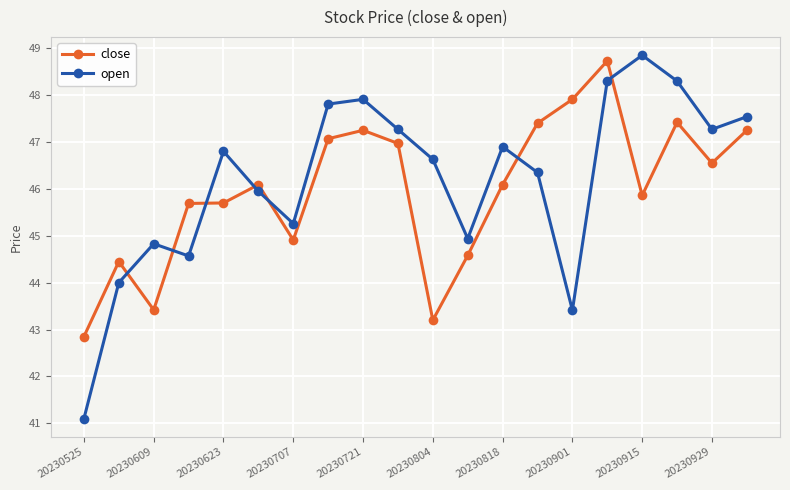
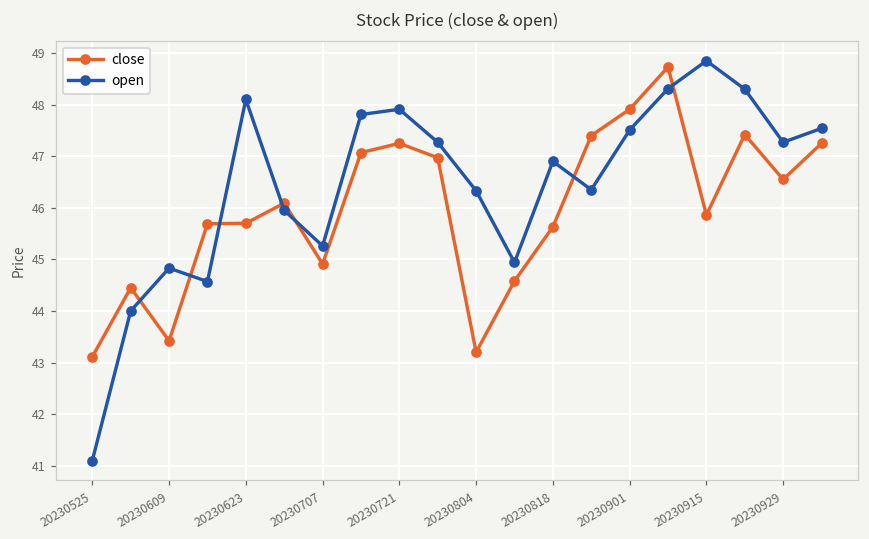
  {
    "close": {
-     "20230525": 42.9,
+     "20230525": 43.1,
      "20230609": 43.4,
      "20230623": 45.7,
      "20230707": 44.9,
      "20230721": 47.3,
      "20230804": 43.2,
-     "20230818": 46.1,
+     "20230818": 45.6,
      "20230901": 47.9,
      "20230915": 45.9,
      "20230929": 46.6
    },
    "open": {
      "20230525": 41.1,
      "20230609": 44.8,
-     "20230623": 46.8,
+     "20230623": 48.1,
      "20230707": 45.3,
      "20230721": 47.9,
-     "20230804": 46.6,
+     "20230804": 46.3,
      "20230818": 46.9,
-     "20230901": 43.4,
+     "20230901": 47.5,
      "20230915": 48.9,
      "20230929": 47.3
    }
  }
